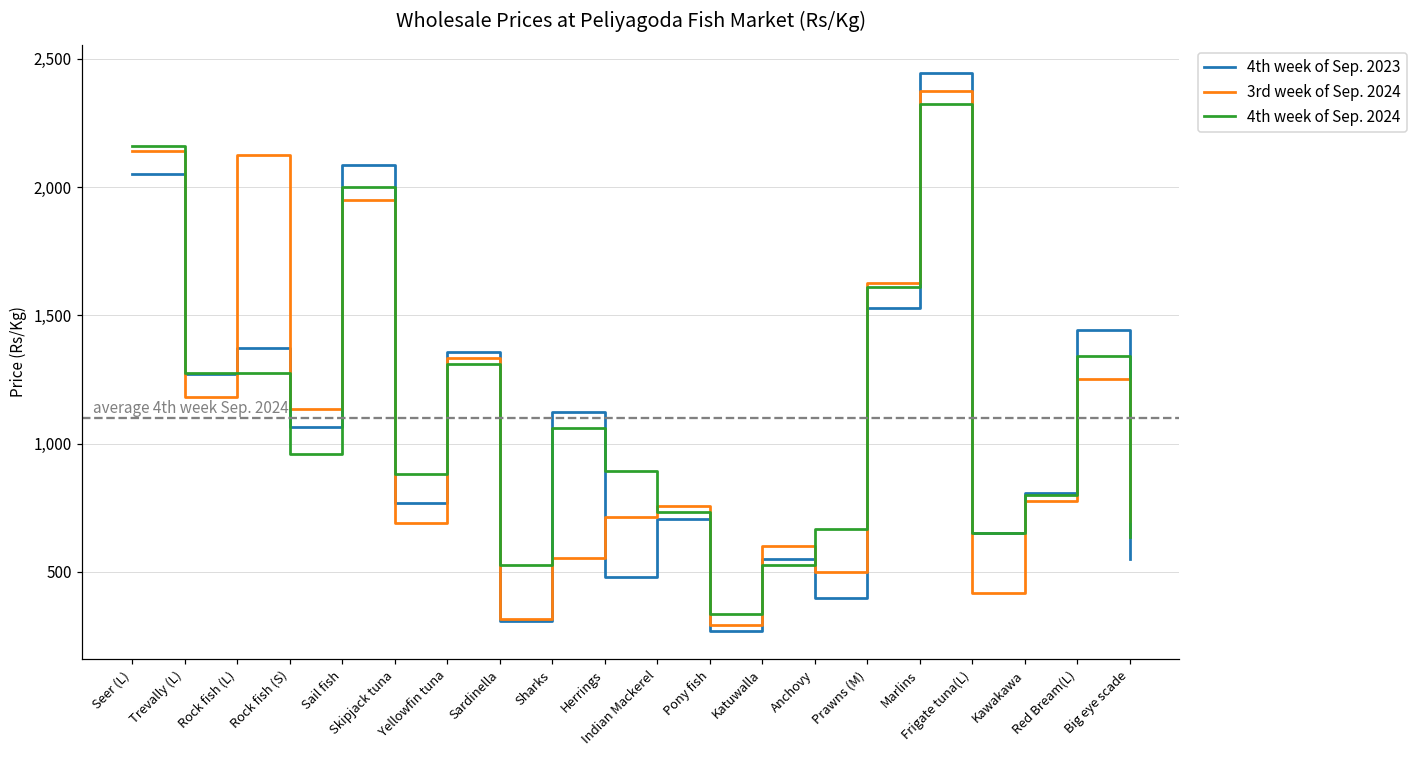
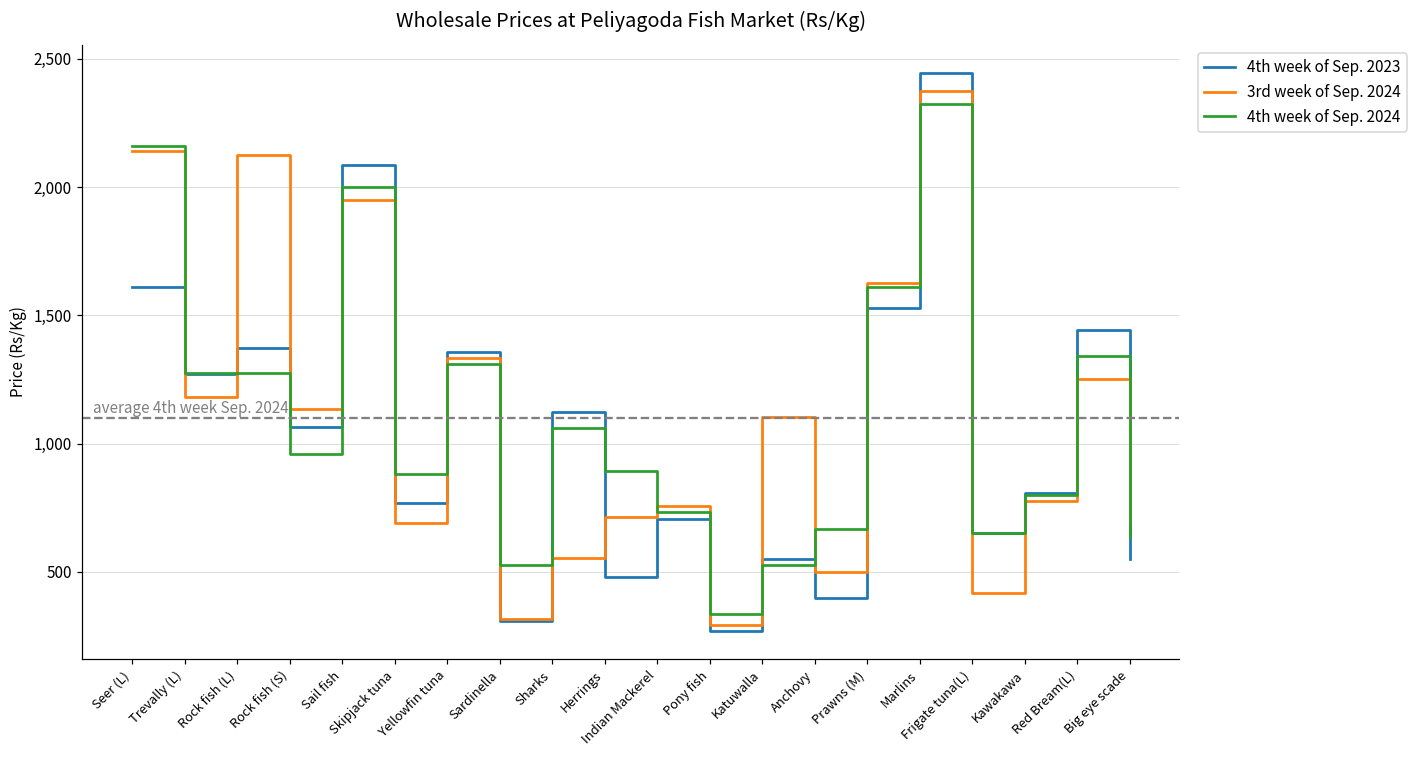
  {
    "4th week of Sep. 2023": {
-     "Seer (L)": "2,050",
+     "Seer (L)": "1,610",
      "Rock fish (L)": "1,370",
      "Rock fish (S)": "1,060",
      "Sail fish": "2,090",
      "Skipjack tuna": "770",
      "Yellowfin tuna": "1,360",
      "Sharks": "1,130",
      "Herrings": "480",
      "Indian Mackerel": "710",
      "Pony fish": "270",
      "Katuwalla": "550",
      "Anchovy": "400",
      "Prawns (M)": "1,530",
      "Marlins": "2,440",
      "Red Bream(L)": "1,440",
      "Big eye scade": "550"
    },
    "3rd week of Sep. 2024": {
      "Seer (L)": "2,140",
      "Trevally (L)": "1,180",
      "Rock fish (L)": "2,130",
      "Sail fish": "1,950",
      "Skipjack tuna": "690",
      "Yellowfin tuna": "1,330",
      "Sharks": "550",
      "Herrings": "710",
      "Indian Mackerel": "760",
      "Pony fish": "290",
-     "Katuwalla": "600",
+     "Katuwalla": "1,100",
      "Anchovy": "500",
      "Prawns (M)": "1,630",
      "Marlins": "2,380",
      "Frigate tuna(L)": "420",
      "Kawakawa": "780",
      "Red Bream(L)": "1,250",
      "Big eye scade": "700"
    },
    "4th week of Sep. 2024": {
      "Seer (L)": "2,160",
      "Rock fish (L)": "1,280",
      "Rock fish (S)": "960",
      "Sail fish": "2,000",
      "Skipjack tuna": "880",
      "Yellowfin tuna": "1,310",
      "Sardinella": "530",
      "Sharks": "1,060",
      "Herrings": "890",
      "Indian Mackerel": "730",
      "Pony fish": "340",
      "Katuwalla": "530",
      "Anchovy": "670",
      "Prawns (M)": "1,610",
      "Marlins": "2,330",
      "Red Bream(L)": "1,340",
      "Big eye scade": "640"
    }
  }
